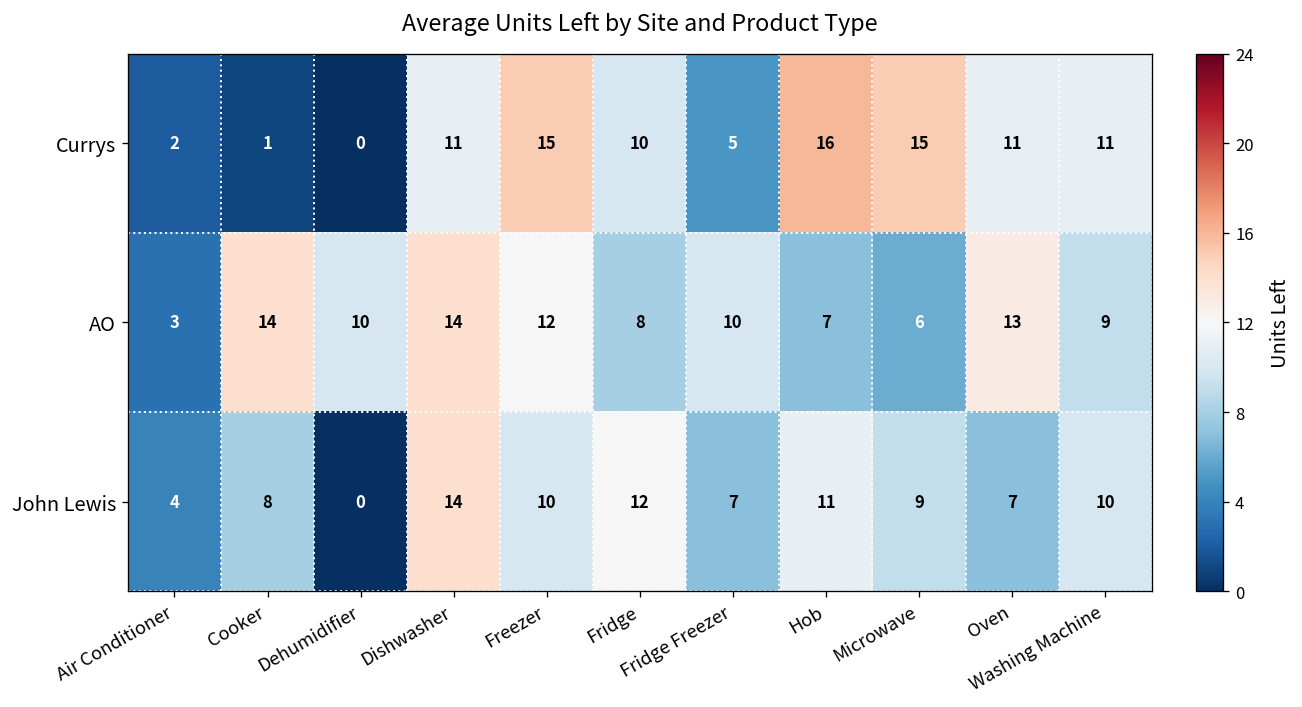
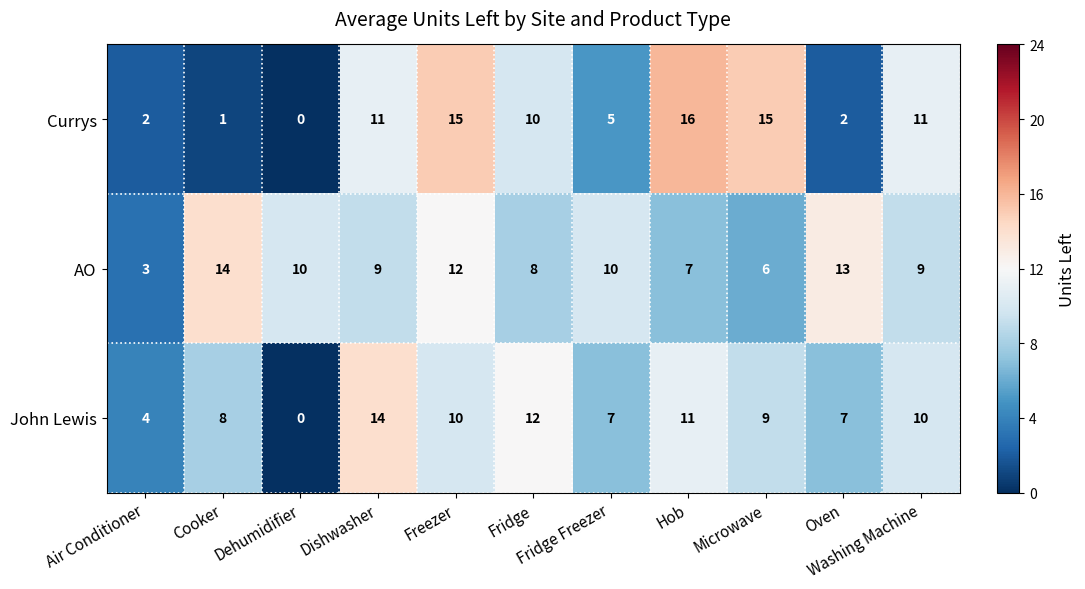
  {
    "Currys": {
      "Air Conditioner": 2,
      "Cooker": 1,
      "Dehumidifier": 0,
      "Dishwasher": 11,
      "Freezer": 15,
      "Fridge": 10,
      "Fridge Freezer": 5,
      "Hob": 16,
      "Microwave": 15,
-     "Oven": 11,
+     "Oven": 2,
      "Washing Machine": 11
    },
    "AO": {
      "Air Conditioner": 3,
      "Cooker": 14,
      "Dehumidifier": 10,
-     "Dishwasher": 14,
+     "Dishwasher": 9,
      "Freezer": 12,
      "Fridge": 8,
      "Fridge Freezer": 10,
      "Hob": 7,
      "Microwave": 6,
      "Oven": 13,
      "Washing Machine": 9
    },
    "John Lewis": {
      "Air Conditioner": 4,
      "Cooker": 8,
      "Dehumidifier": 0,
      "Dishwasher": 14,
      "Freezer": 10,
      "Fridge": 12,
      "Fridge Freezer": 7,
      "Hob": 11,
      "Microwave": 9,
      "Oven": 7,
      "Washing Machine": 10
    }
  }
